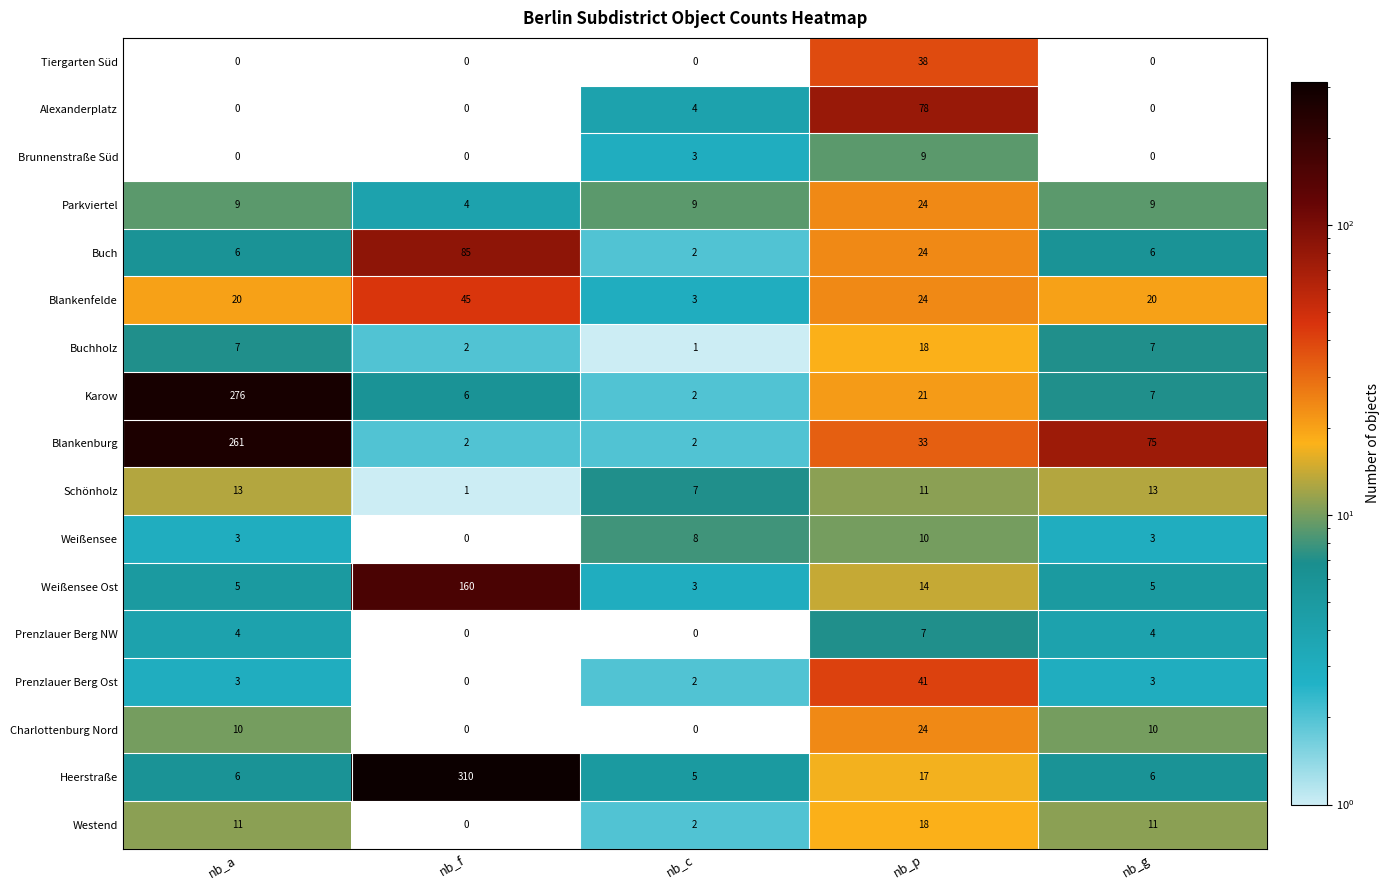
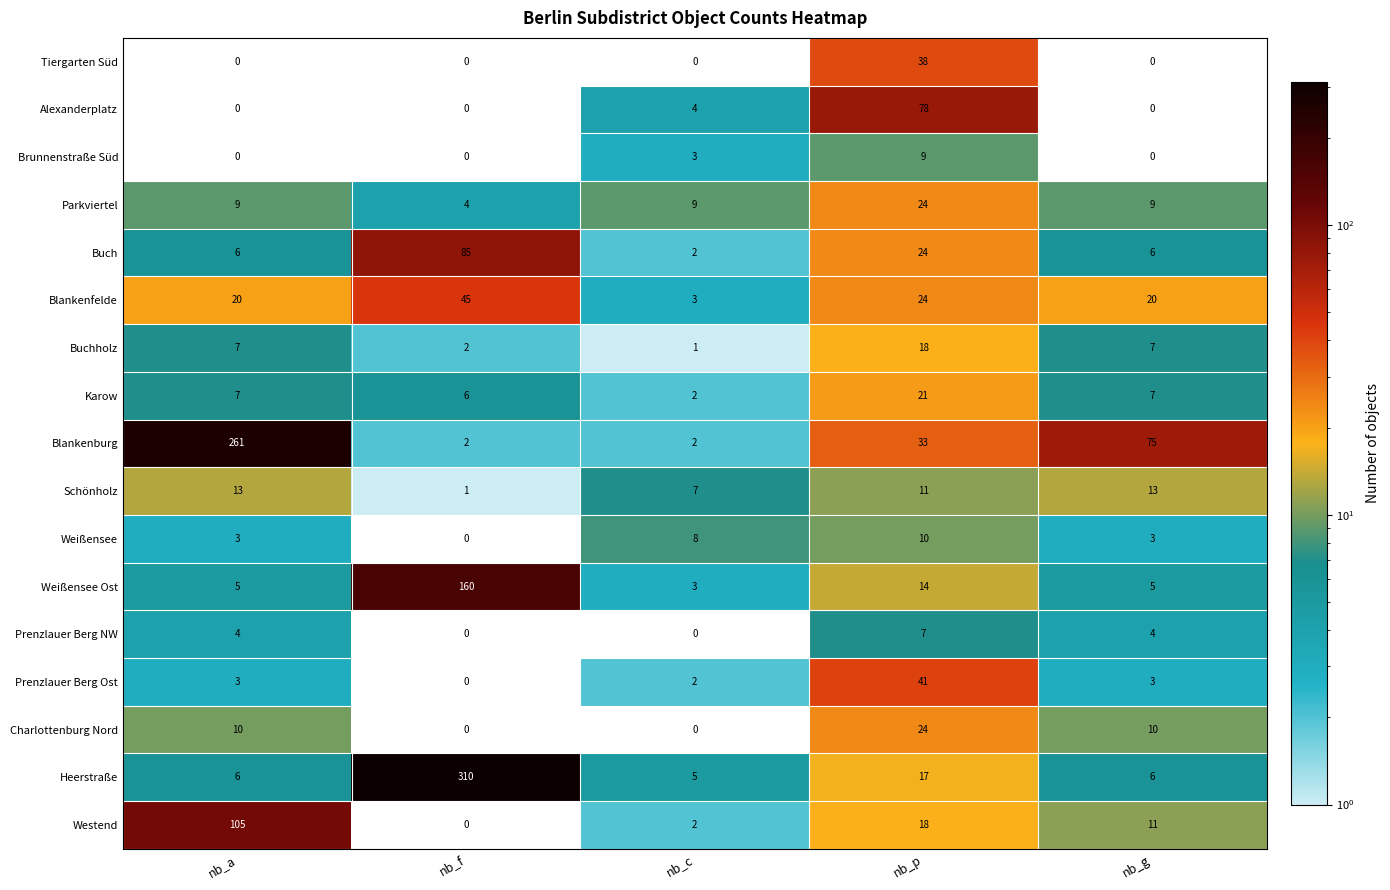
  {
    "Tiergarten Süd": {
      "nb_a": 0,
      "nb_f": 0,
      "nb_c": 0,
      "nb_p": 38,
      "nb_g": 0
    },
    "Alexanderplatz": {
      "nb_a": 0,
      "nb_f": 0,
      "nb_c": 4,
      "nb_p": 78,
      "nb_g": 0
    },
    "Brunnenstraße Süd": {
      "nb_a": 0,
      "nb_f": 0,
      "nb_c": 3,
      "nb_p": 9,
      "nb_g": 0
    },
    "Parkviertel": {
      "nb_a": 9,
      "nb_f": 4,
      "nb_c": 9,
      "nb_p": 24,
      "nb_g": 9
    },
    "Buch": {
      "nb_a": 6,
      "nb_f": 85,
      "nb_c": 2,
      "nb_p": 24,
      "nb_g": 6
    },
    "Blankenfelde": {
      "nb_a": 20,
      "nb_f": 45,
      "nb_c": 3,
      "nb_p": 24,
      "nb_g": 20
    },
    "Buchholz": {
      "nb_a": 7,
      "nb_f": 2,
      "nb_c": 1,
      "nb_p": 18,
      "nb_g": 7
    },
    "Karow": {
-     "nb_a": 276,
+     "nb_a": 7,
      "nb_f": 6,
      "nb_c": 2,
      "nb_p": 21,
      "nb_g": 7
    },
    "Blankenburg": {
      "nb_a": 261,
      "nb_f": 2,
      "nb_c": 2,
      "nb_p": 33,
      "nb_g": 75
    },
    "Schönholz": {
      "nb_a": 13,
      "nb_f": 1,
      "nb_c": 7,
      "nb_p": 11,
      "nb_g": 13
    },
    "Weißensee": {
      "nb_a": 3,
      "nb_f": 0,
      "nb_c": 8,
      "nb_p": 10,
      "nb_g": 3
    },
    "Weißensee Ost": {
      "nb_a": 5,
      "nb_f": 160,
      "nb_c": 3,
      "nb_p": 14,
      "nb_g": 5
    },
    "Prenzlauer Berg NW": {
      "nb_a": 4,
      "nb_f": 0,
      "nb_c": 0,
      "nb_p": 7,
      "nb_g": 4
    },
    "Prenzlauer Berg Ost": {
      "nb_a": 3,
      "nb_f": 0,
      "nb_c": 2,
      "nb_p": 41,
      "nb_g": 3
    },
    "Charlottenburg Nord": {
      "nb_a": 10,
      "nb_f": 0,
      "nb_c": 0,
      "nb_p": 24,
      "nb_g": 10
    },
    "Heerstraße": {
      "nb_a": 6,
      "nb_f": 310,
      "nb_c": 5,
      "nb_p": 17,
      "nb_g": 6
    },
    "Westend": {
-     "nb_a": 11,
+     "nb_a": 105,
      "nb_f": 0,
      "nb_c": 2,
      "nb_p": 18,
      "nb_g": 11
    }
  }
